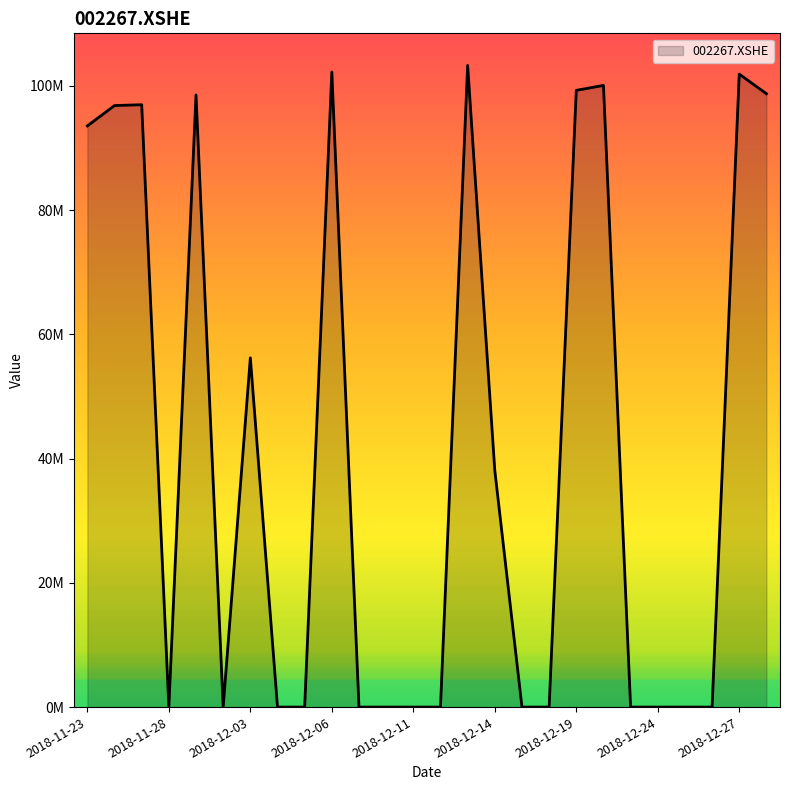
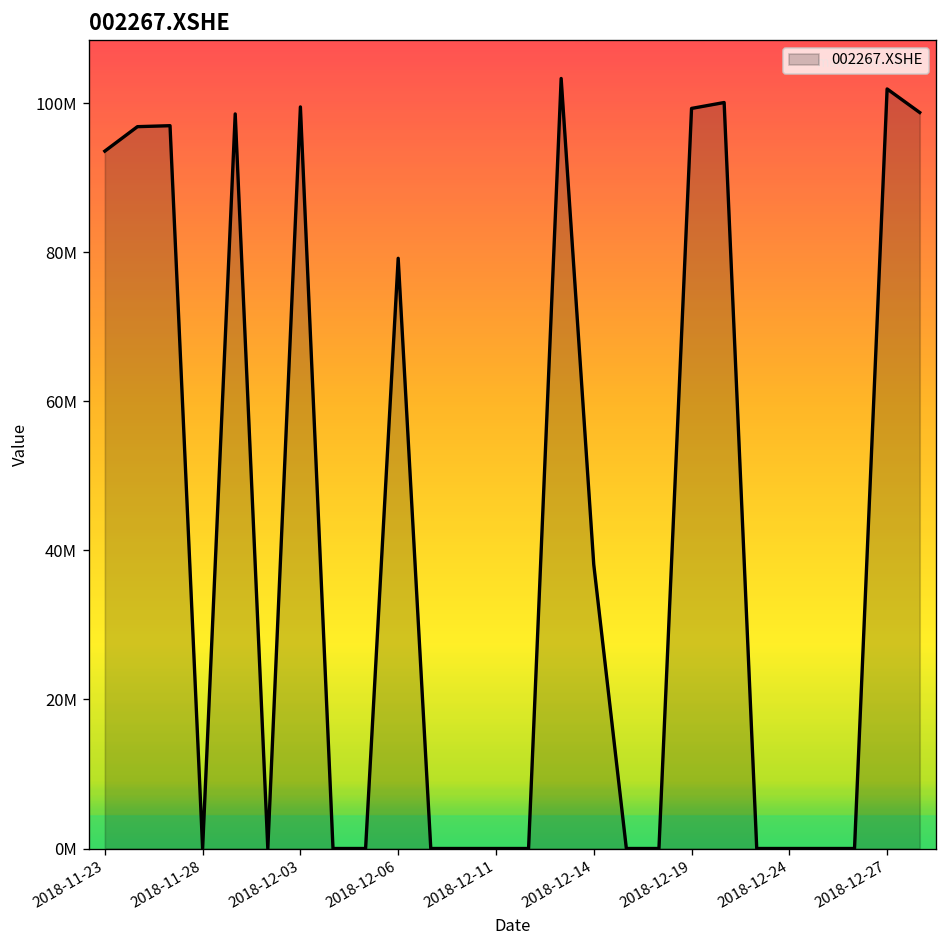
  {
    "2018-11-23": 94000000,
-   "2018-12-03": 56000000,
-   "2018-12-06": 102000000,
+   "2018-12-03": 99000000,
+   "2018-12-06": 79000000,
    "2018-12-14": 38000000,
    "2018-12-19": 99000000,
    "2018-12-27": 102000000
  }
